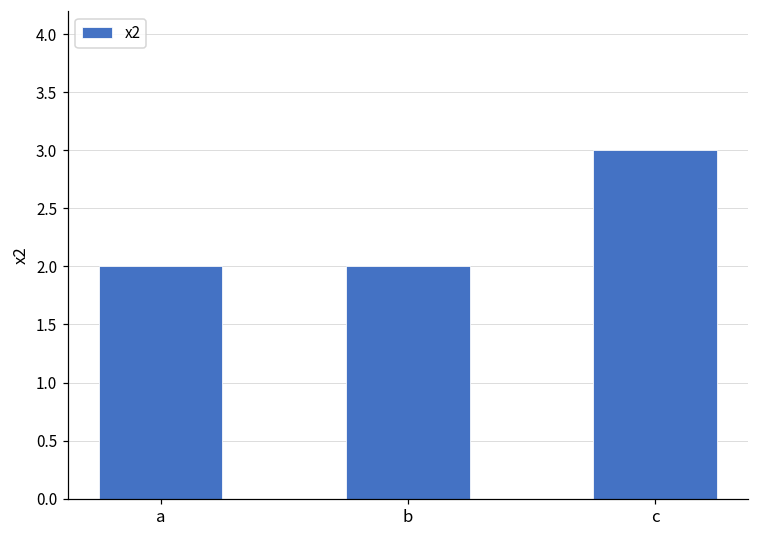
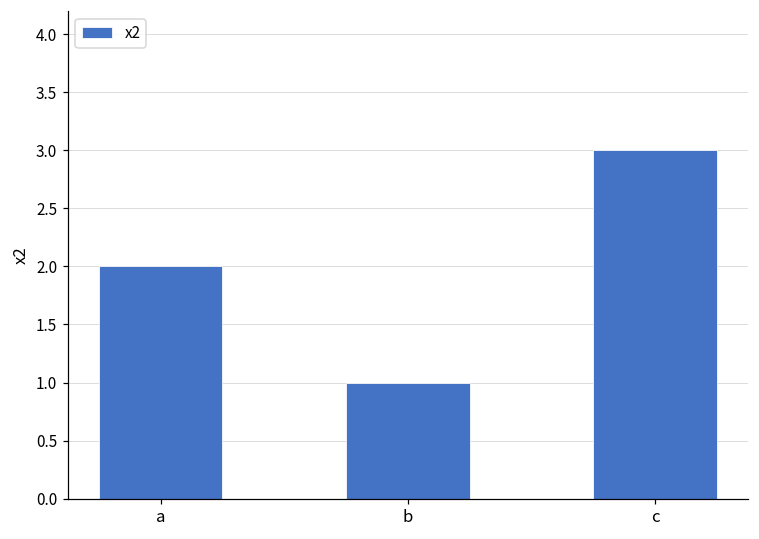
  {
    "a": 2,
-   "b": 2,
+   "b": 1,
    "c": 3
  }
